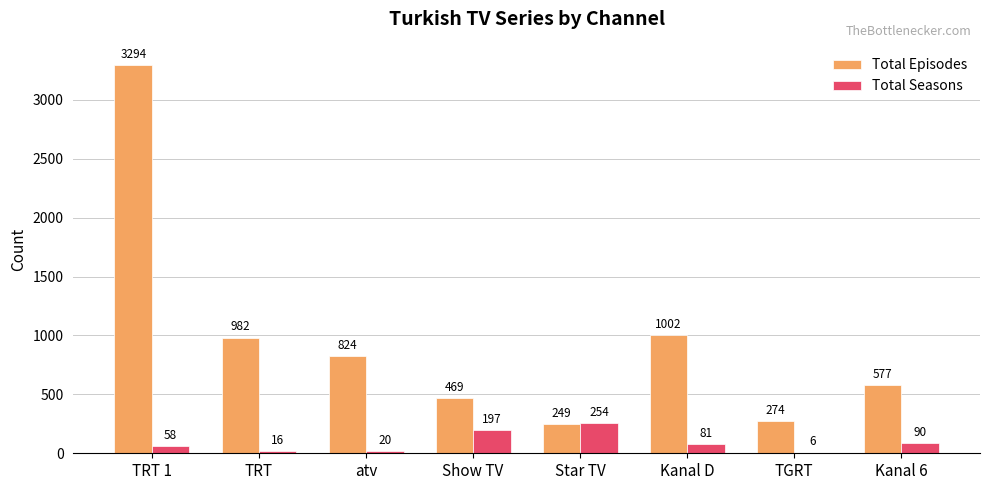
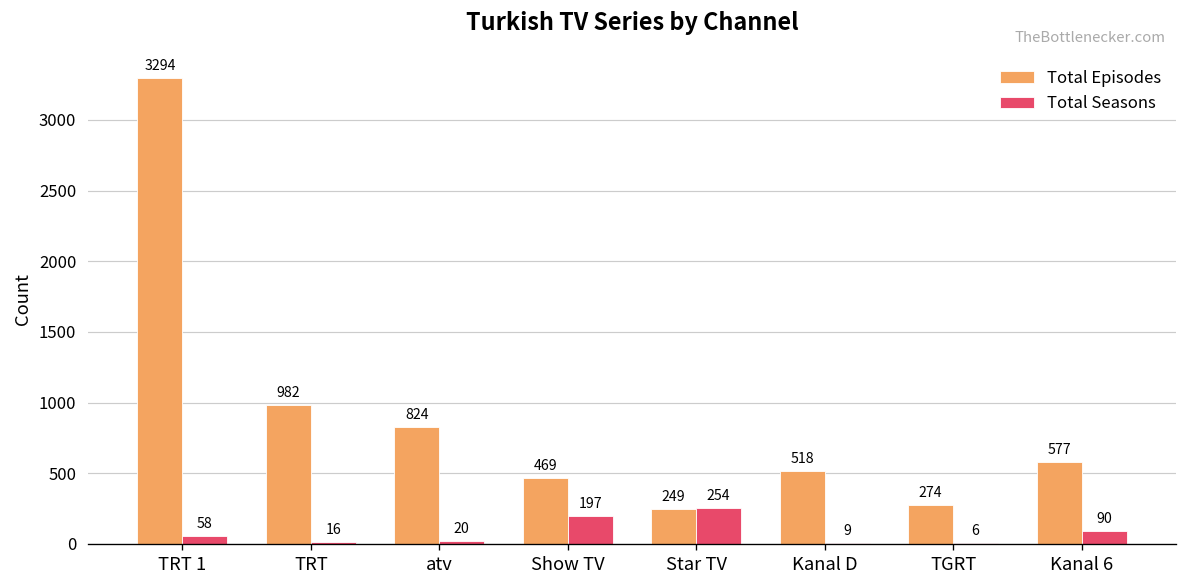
  {
    "Total Episodes": {
      "TRT 1": 3294,
      "TRT": 982,
      "atv": 824,
      "Show TV": 469,
      "Star TV": 249,
-     "Kanal D": 1002,
+     "Kanal D": 518,
      "TGRT": 274,
      "Kanal 6": 577
    },
    "Total Seasons": {
      "TRT 1": 58,
      "TRT": 16,
      "atv": 20,
      "Show TV": 197,
      "Star TV": 254,
-     "Kanal D": 81,
+     "Kanal D": 9,
      "TGRT": 6,
      "Kanal 6": 90
    }
  }
